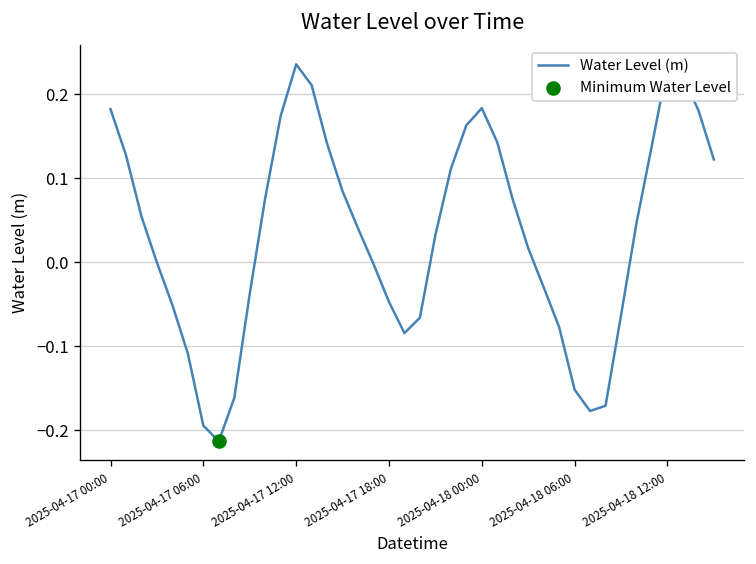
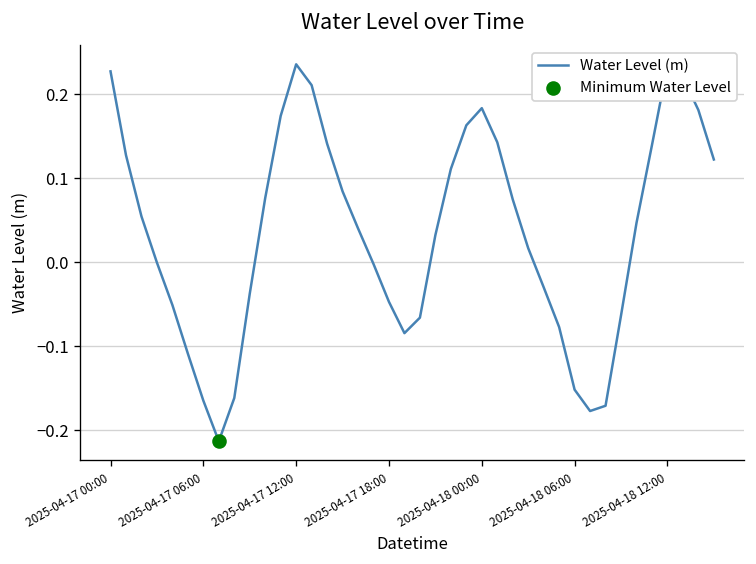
  {
    "Water Level (m)": {
-     "2025-04-17 00:00": 0.18,
-     "2025-04-17 06:00": -0.19,
+     "2025-04-17 00:00": 0.23,
+     "2025-04-17 06:00": -0.16,
      "2025-04-17 12:00": 0.24,
      "2025-04-17 18:00": -0.05,
      "2025-04-18 00:00": 0.18,
      "2025-04-18 06:00": -0.15
    }
  }
